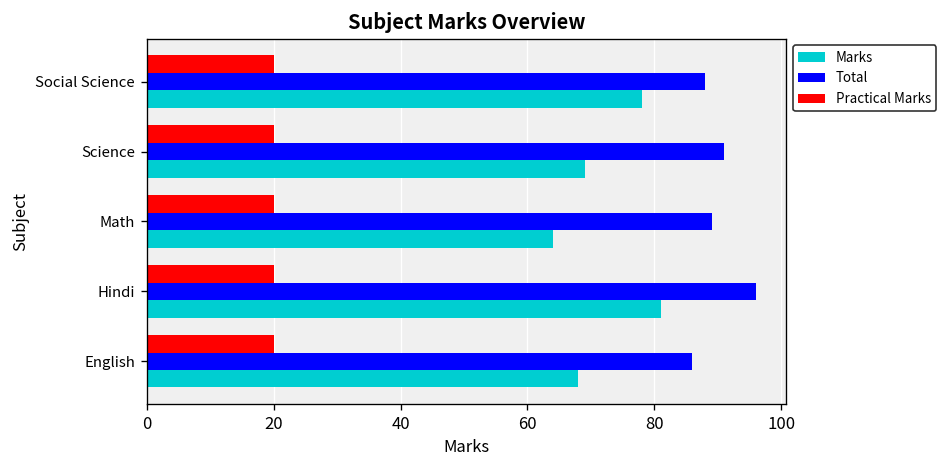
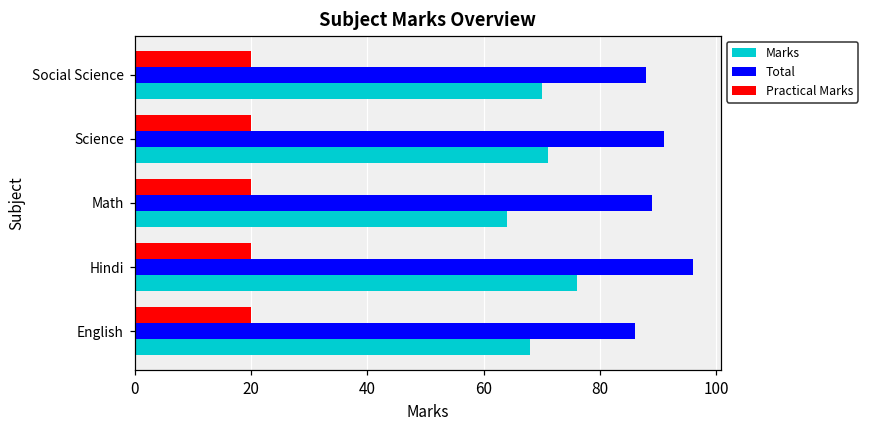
  {
    "Marks": {
-     "Social Science": 78,
-     "Science": 69,
+     "Social Science": 70,
+     "Science": 71,
      "Math": 64,
-     "Hindi": 81,
+     "Hindi": 76,
      "English": 68
    },
    "Total": {
      "Social Science": 88,
      "Science": 91,
      "Math": 89,
      "Hindi": 96,
      "English": 86
    },
    "Practical Marks": {
      "Social Science": 20,
      "Science": 20,
      "Math": 20,
      "Hindi": 20,
      "English": 20
    }
  }
